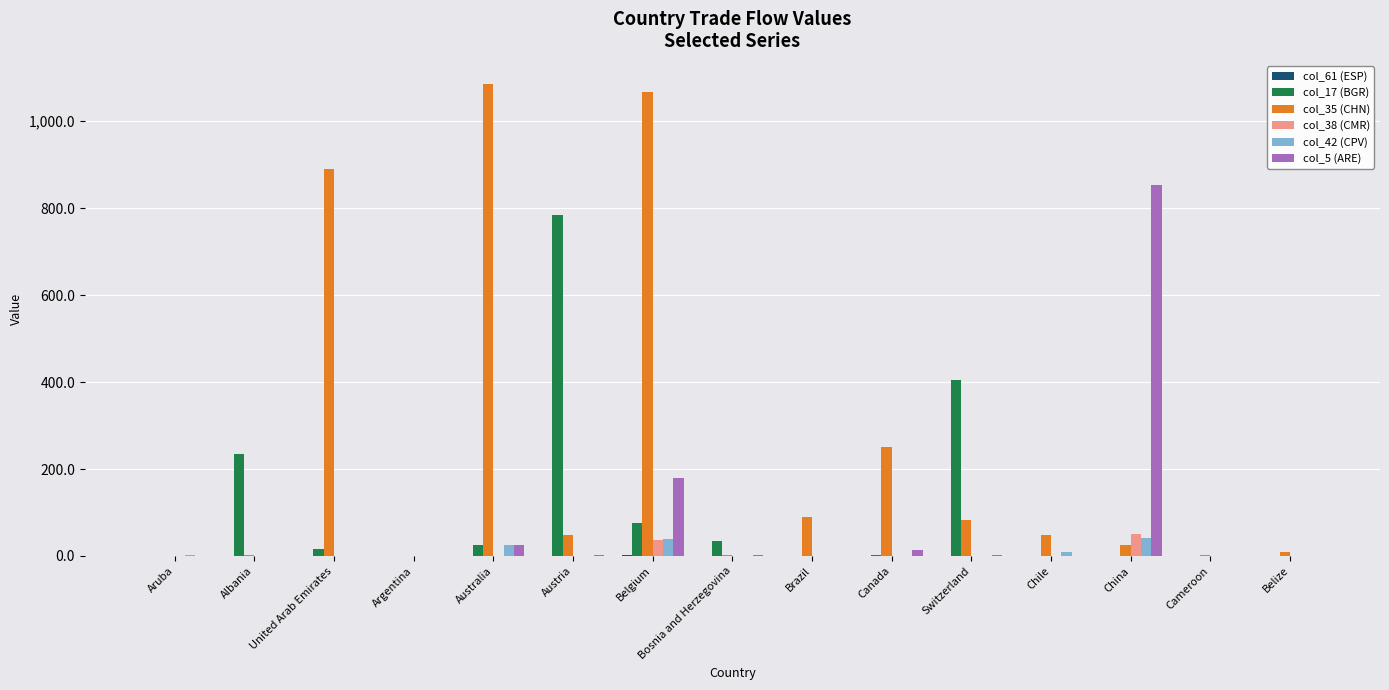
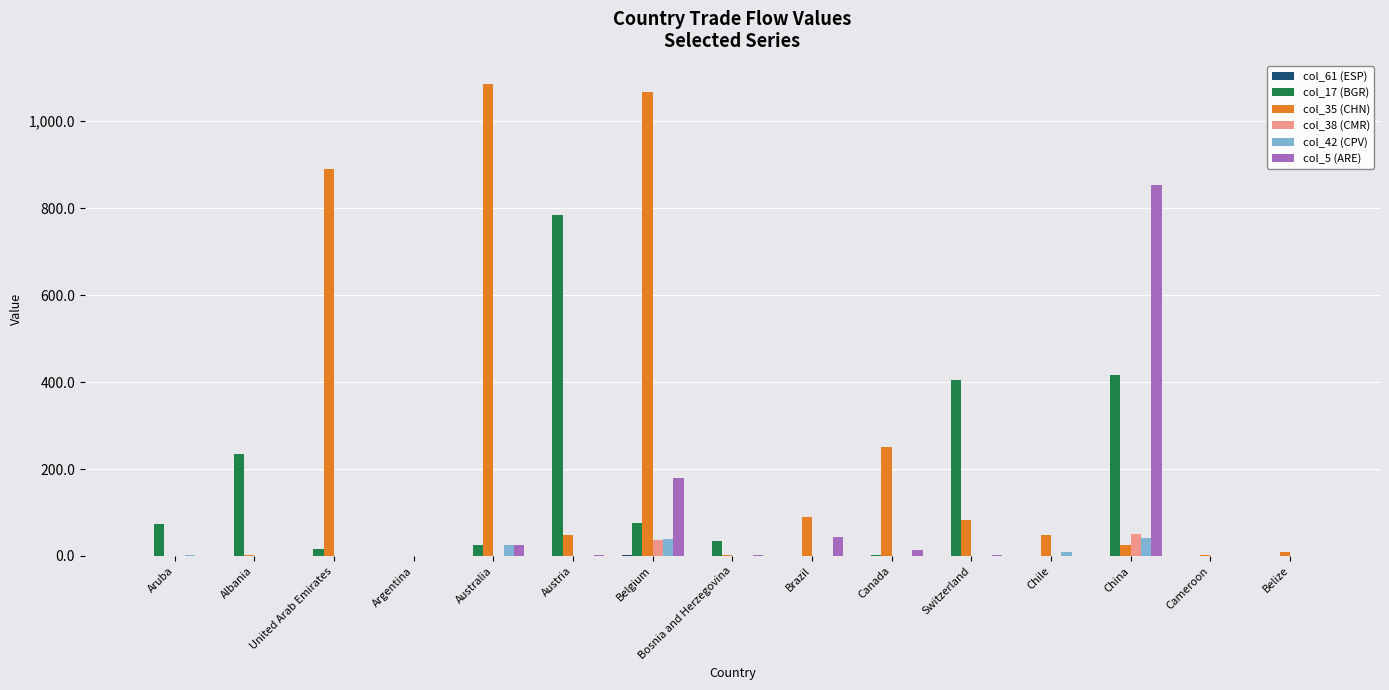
  {
    "col_17 (BGR)": {
-     "Aruba": "0",
+     "Aruba": "70",
      "Albania": "230",
      "United Arab Emirates": "20",
      "Australia": "30",
      "Austria": "780",
      "Belgium": "80",
      "Bosnia and Herzegovina": "30",
      "Switzerland": "400",
-     "China": "0"
+     "China": "420"
    },
    "col_35 (CHN)": {
      "United Arab Emirates": "890",
      "Australia": "1,080",
      "Austria": "50",
      "Belgium": "1,070",
      "Brazil": "90",
      "Canada": "250",
      "Switzerland": "80",
      "Chile": "50",
      "China": "20",
      "Belize": "10"
    },
    "col_38 (CMR)": {
      "Aruba": "0",
      "Albania": "0",
      "United Arab Emirates": "0",
      "Argentina": "0",
      "Australia": "0",
      "Austria": "0",
      "Belgium": "40",
      "Bosnia and Herzegovina": "0",
      "Canada": "0",
      "Switzerland": "0",
      "Chile": "0",
      "China": "50",
      "Cameroon": "0",
      "Belize": "0"
    },
    "col_42 (CPV)": {
      "Australia": "20",
      "Belgium": "40",
      "Chile": "10",
      "China": "40"
    },
    "col_5 (ARE)": {
      "Australia": "30",
      "Belgium": "180",
-     "Brazil": "0",
+     "Brazil": "40",
      "Canada": "10",
      "China": "850"
    }
  }
